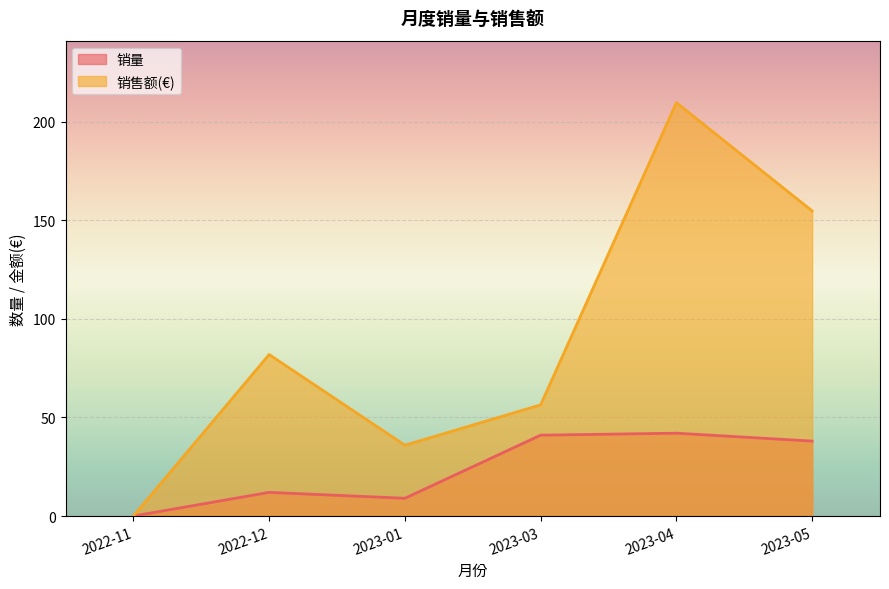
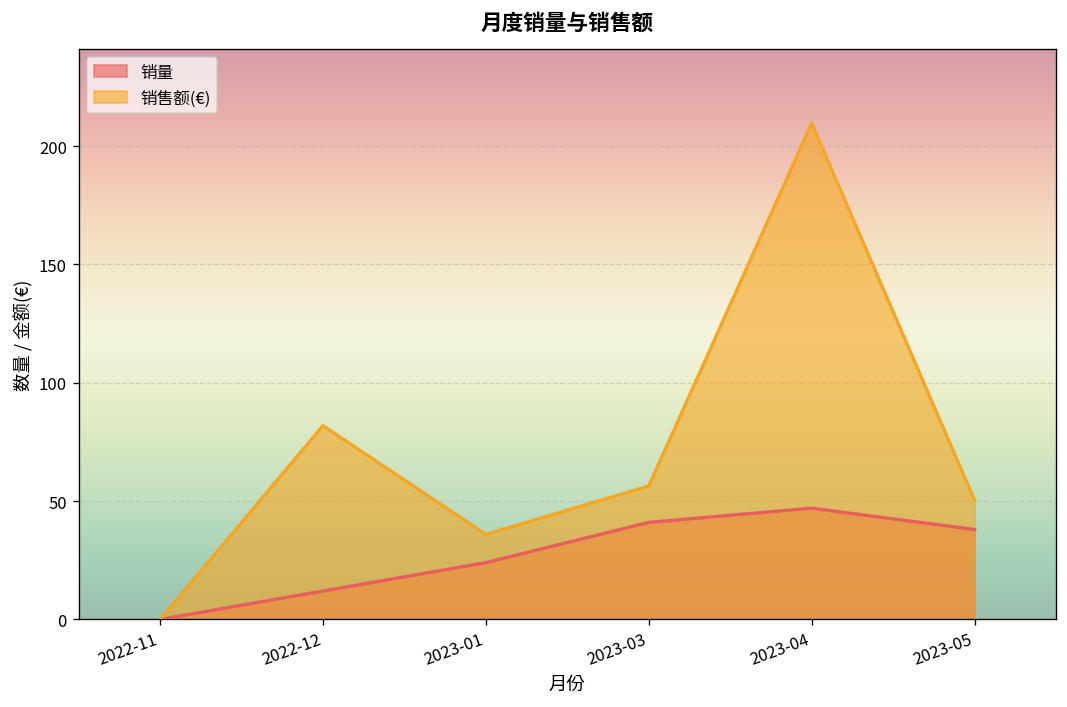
  {
    "销量": {
      "2022-12": 12,
-     "2023-01": 9,
+     "2023-01": 24,
      "2023-03": 41,
-     "2023-04": 42,
+     "2023-04": 47,
      "2023-05": 38
    },
    "销售额(€)": {
      "2022-12": 82,
      "2023-01": 36,
      "2023-03": 56,
      "2023-04": 210,
-     "2023-05": 155
+     "2023-05": 50
    }
  }
